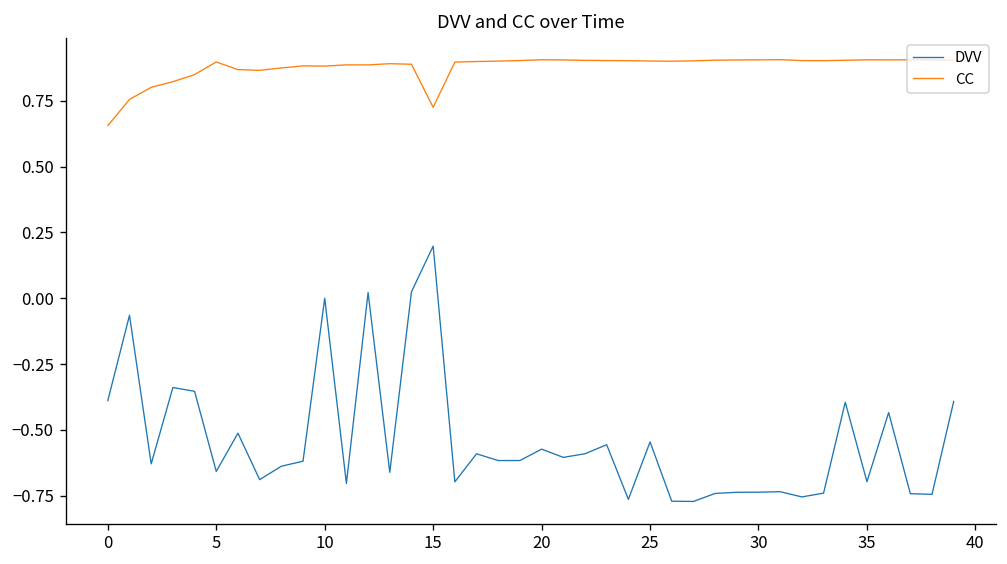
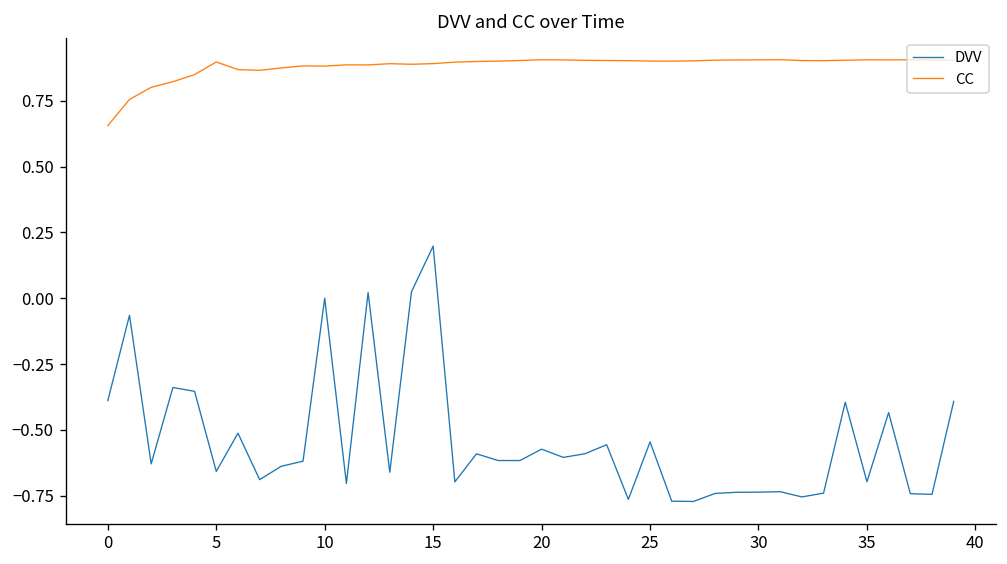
  {
    "DVV": {
      "0": -0.39,
      "5": -0.66,
      "10": 0.00,
      "15": 0.20,
      "20": -0.57,
      "25": -0.55,
      "30": -0.74,
      "35": -0.70
    },
    "CC": {
      "0": 0.66,
      "5": 0.90,
      "10": 0.88,
-     "15": 0.73,
+     "15": 0.89,
      "20": 0.91,
      "25": 0.90,
      "30": 0.91,
      "35": 0.91
    }
  }
